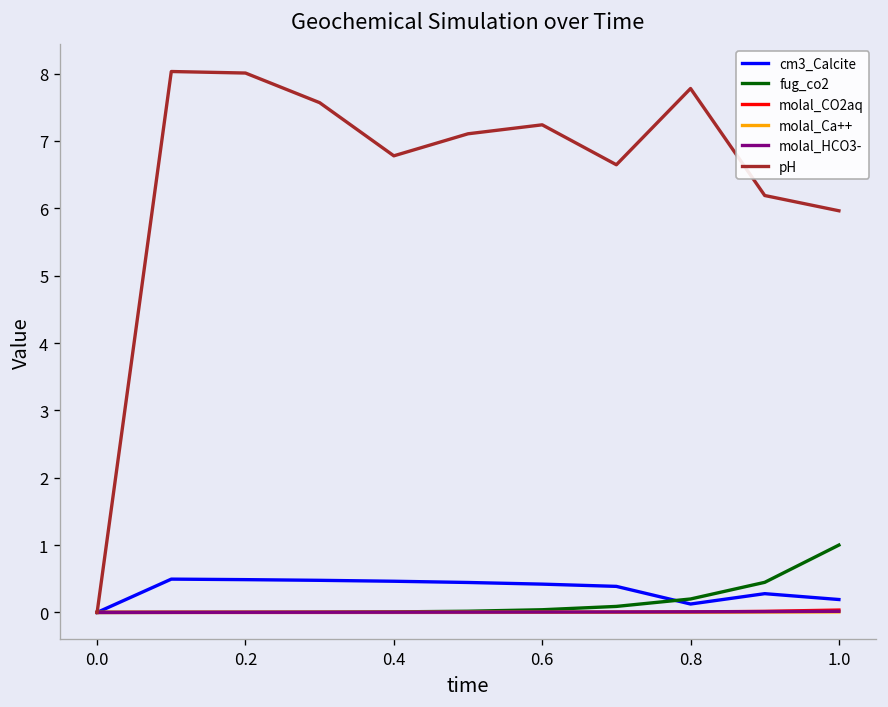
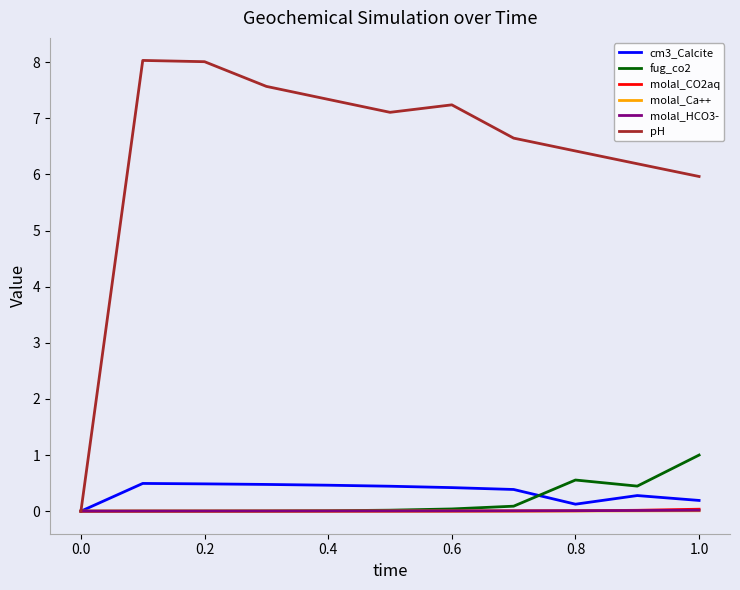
  {
    "cm3_Calcite": {
      "0.2": 0.5,
      "0.4": 0.5,
      "0.6": 0.4,
      "0.8": 0.1,
      "1.0": 0.2
    },
    "fug_co2": {
-     "0.8": 0.2,
+     "0.8": 0.6,
      "1.0": 1.0
    },
    "pH": {
      "0.2": 8.0,
-     "0.4": 6.8,
+     "0.4": 7.3,
      "0.6": 7.2,
-     "0.8": 7.8,
+     "0.8": 6.4,
      "1.0": 6.0
    }
  }
